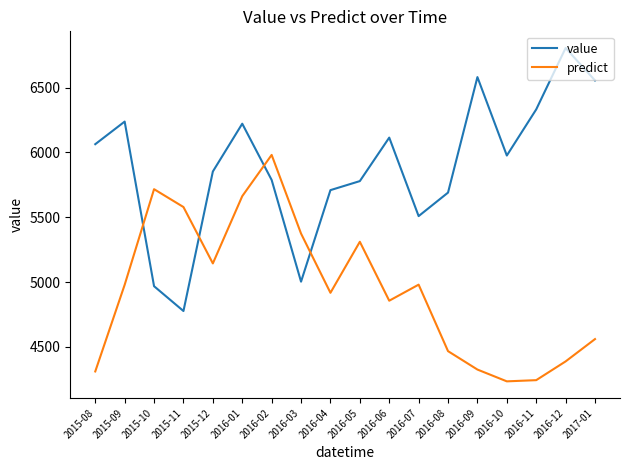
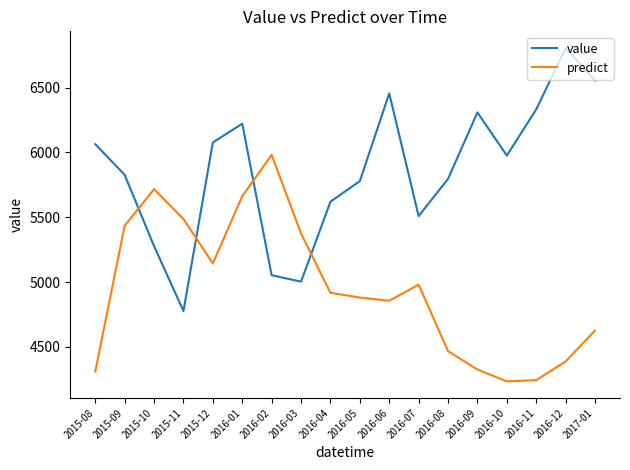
  {
    "value": {
      "2015-08": 6060,
-     "2015-09": 6240,
-     "2015-10": 4970,
+     "2015-09": 5830,
+     "2015-10": 5280,
      "2015-11": 4780,
-     "2015-12": 5850,
+     "2015-12": 6080,
      "2016-01": 6220,
-     "2016-02": 5790,
+     "2016-02": 5050,
      "2016-03": 5000,
-     "2016-04": 5710,
+     "2016-04": 5620,
      "2016-05": 5780,
-     "2016-06": 6110,
+     "2016-06": 6460,
      "2016-07": 5510,
-     "2016-08": 5690,
-     "2016-09": 6580,
+     "2016-08": 5800,
+     "2016-09": 6310,
      "2016-10": 5980,
      "2016-11": 6330,
      "2017-01": 6550
    },
    "predict": {
      "2015-08": 4310,
-     "2015-09": 4980,
+     "2015-09": 5440,
      "2015-10": 5720,
-     "2015-11": 5580,
+     "2015-11": 5490,
      "2015-12": 5140,
      "2016-01": 5660,
      "2016-02": 5980,
      "2016-03": 5370,
      "2016-04": 4920,
-     "2016-05": 5310,
+     "2016-05": 4880,
      "2016-06": 4860,
      "2016-07": 4980,
      "2016-08": 4470,
      "2016-09": 4330,
      "2016-10": 4230,
      "2016-11": 4240,
      "2016-12": 4390,
-     "2017-01": 4560
+     "2017-01": 4630
    }
  }
